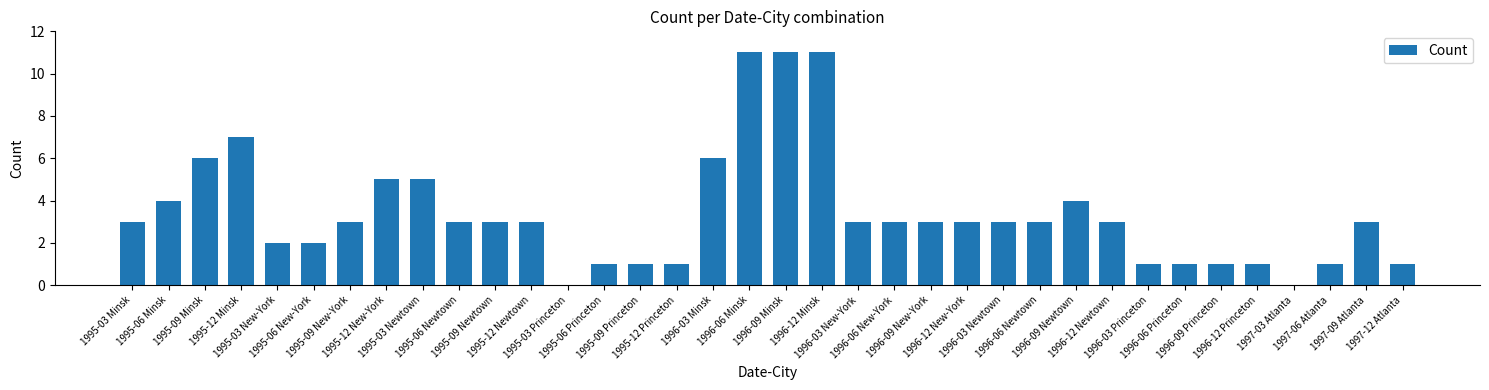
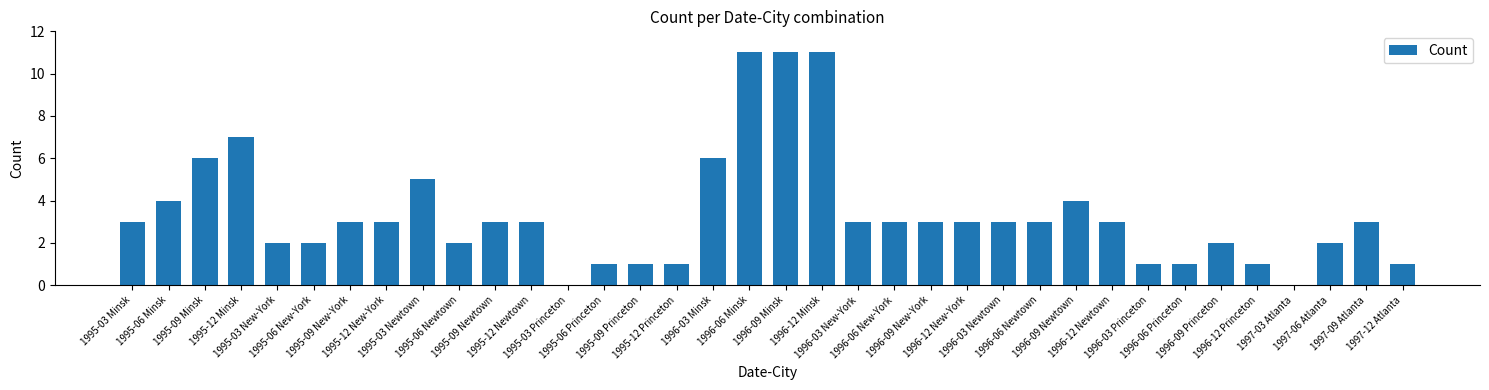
  {
    "1995-03 Minsk": 3,
    "1995-06 Minsk": 4,
    "1995-09 Minsk": 6,
    "1995-12 Minsk": 7,
    "1995-03 New-York": 2,
    "1995-06 New-York": 2,
    "1995-09 New-York": 3,
-   "1995-12 New-York": 5,
+   "1995-12 New-York": 3,
    "1995-03 Newtown": 5,
-   "1995-06 Newtown": 3,
+   "1995-06 Newtown": 2,
    "1995-09 Newtown": 3,
    "1995-12 Newtown": 3,
    "1995-03 Princeton": 0,
    "1995-06 Princeton": 1,
    "1995-09 Princeton": 1,
    "1995-12 Princeton": 1,
    "1996-03 Minsk": 6,
    "1996-06 Minsk": 11,
    "1996-09 Minsk": 11,
    "1996-12 Minsk": 11,
    "1996-03 New-York": 3,
    "1996-06 New-York": 3,
    "1996-09 New-York": 3,
    "1996-12 New-York": 3,
    "1996-03 Newtown": 3,
    "1996-06 Newtown": 3,
    "1996-09 Newtown": 4,
    "1996-12 Newtown": 3,
    "1996-03 Princeton": 1,
    "1996-06 Princeton": 1,
-   "1996-09 Princeton": 1,
+   "1996-09 Princeton": 2,
    "1996-12 Princeton": 1,
    "1997-03 Atlanta": 0,
-   "1997-06 Atlanta": 1,
+   "1997-06 Atlanta": 2,
    "1997-09 Atlanta": 3,
    "1997-12 Atlanta": 1
  }
